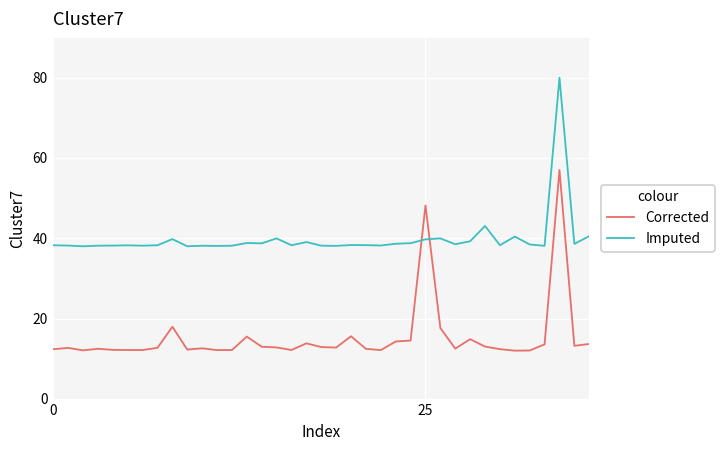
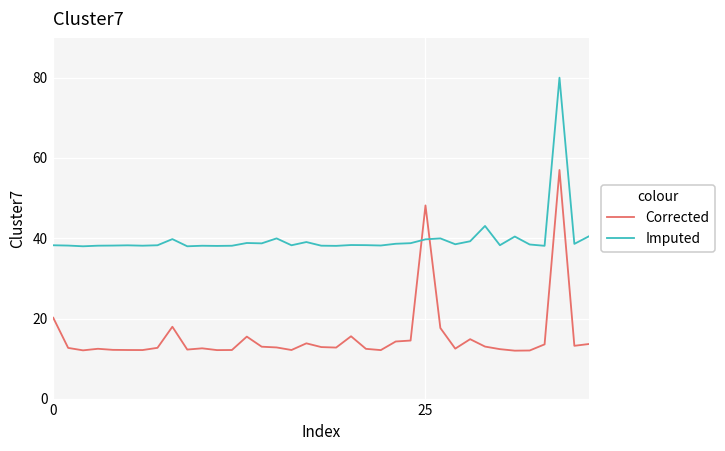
  {
    "Corrected": {
-     "0": 12,
+     "0": 20,
      "25": 48
    },
    "Imputed": {
      "0": 38,
      "25": 40
    }
  }
